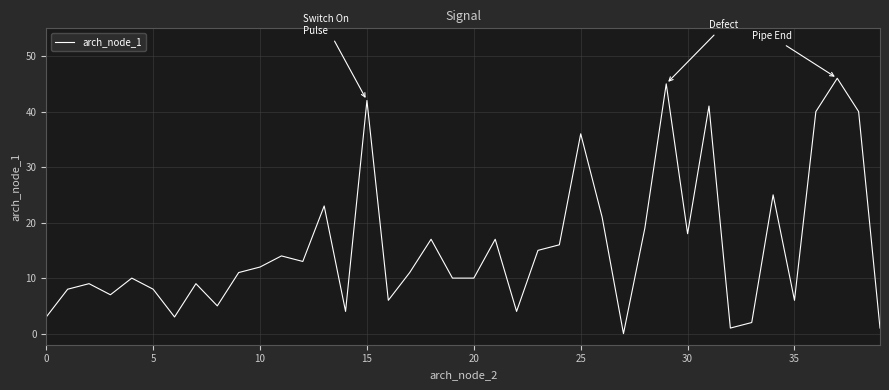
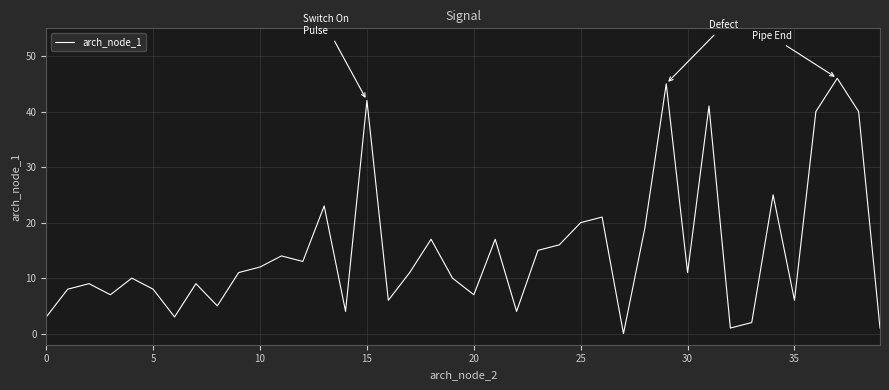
  {
    "0": 3,
    "5": 8,
    "10": 12,
    "15": 42,
-   "20": 10,
-   "25": 36,
-   "30": 18,
+   "20": 7,
+   "25": 20,
+   "30": 11,
    "35": 6
  }
